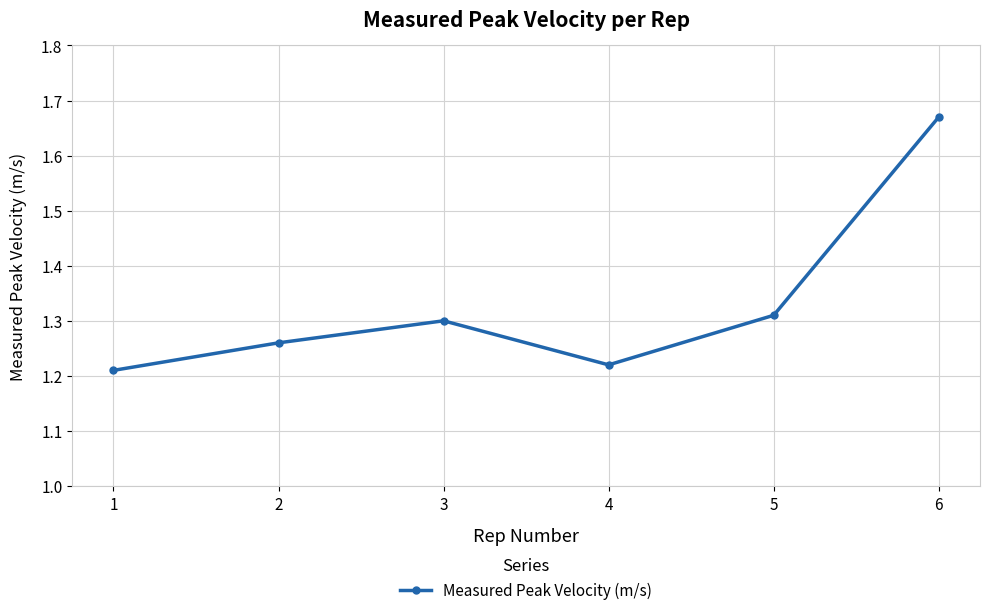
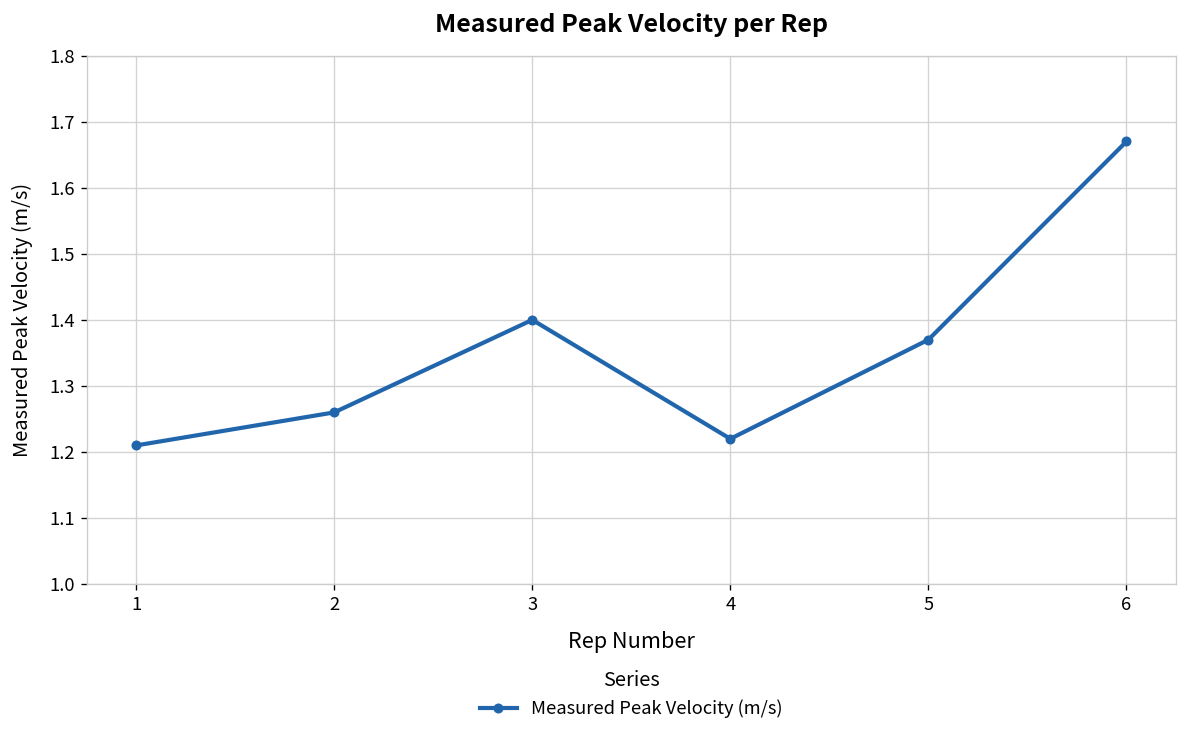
  {
    "1": 1.21,
    "2": 1.26,
-   "3": 1.3,
+   "3": 1.4,
    "4": 1.22,
-   "5": 1.31,
+   "5": 1.37,
    "6": 1.67
  }
